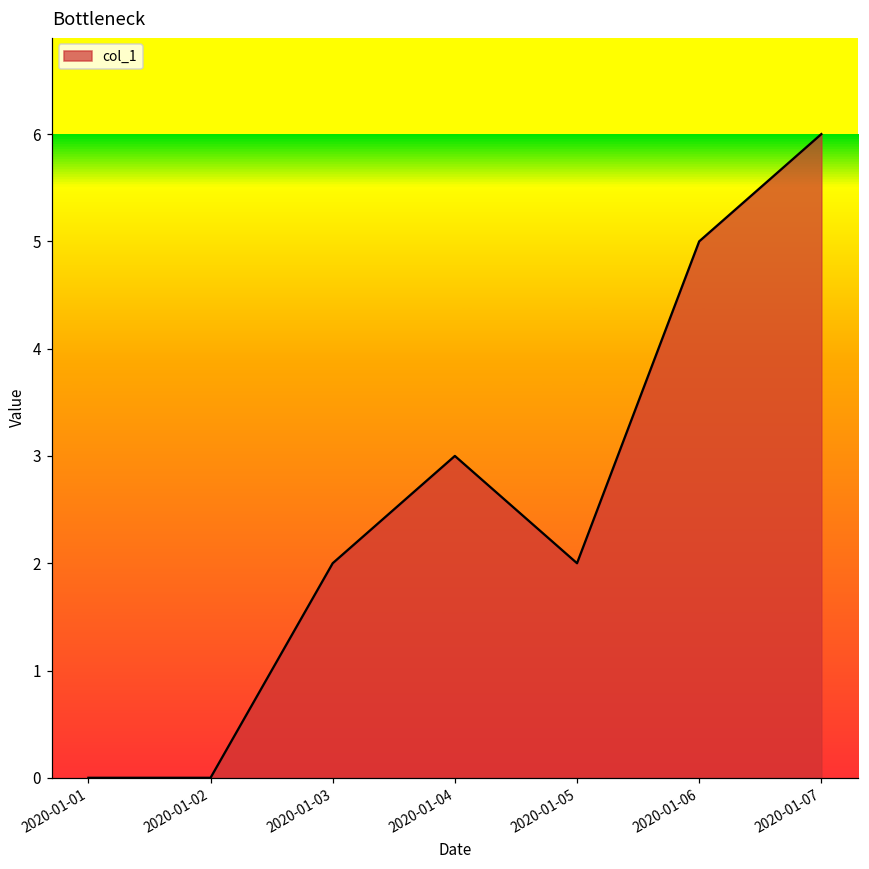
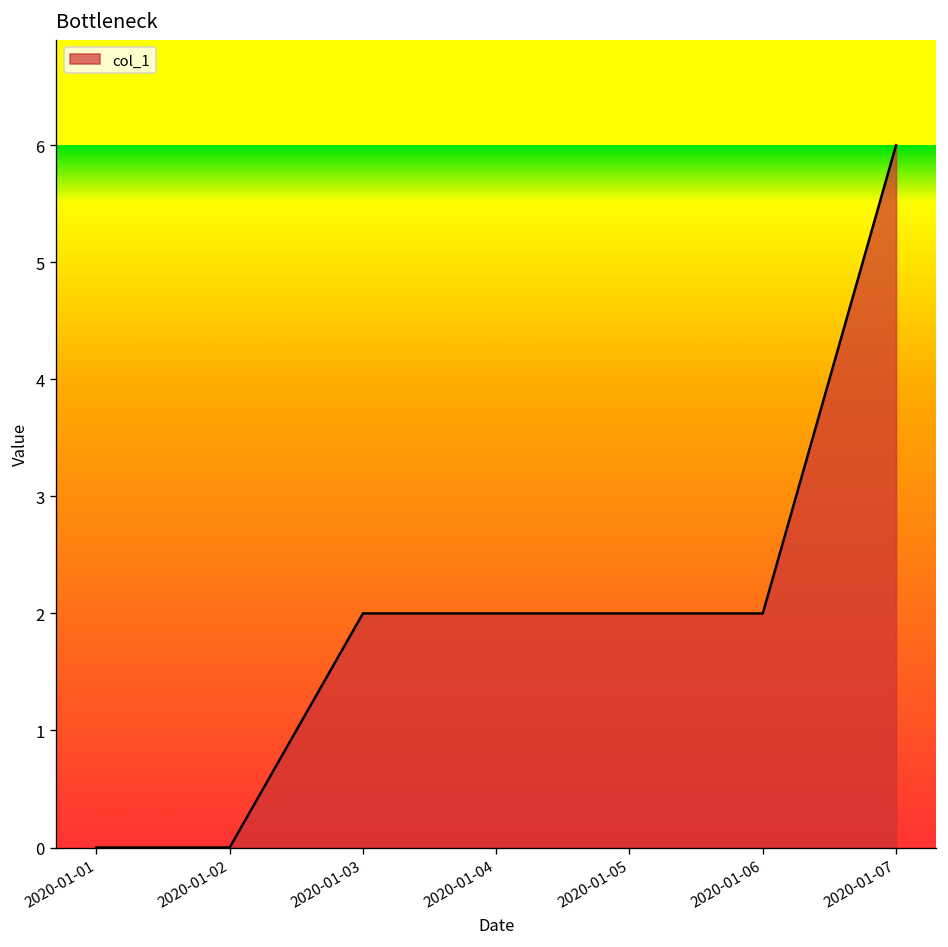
  {
    "2020-01-01": 0,
    "2020-01-02": 0,
    "2020-01-03": 2,
-   "2020-01-04": 3,
+   "2020-01-04": 2,
    "2020-01-05": 2,
-   "2020-01-06": 5,
+   "2020-01-06": 2,
    "2020-01-07": 6
  }
